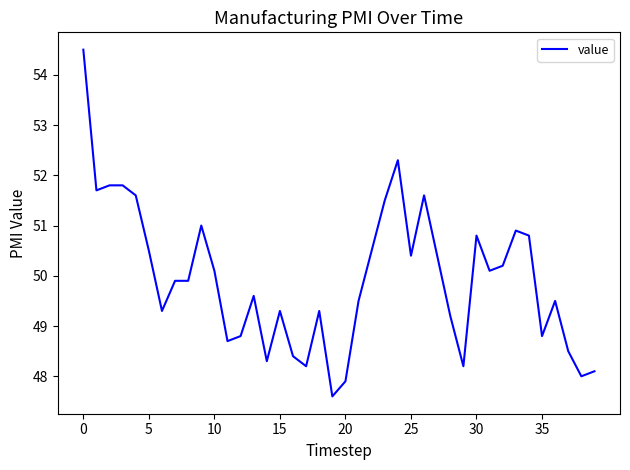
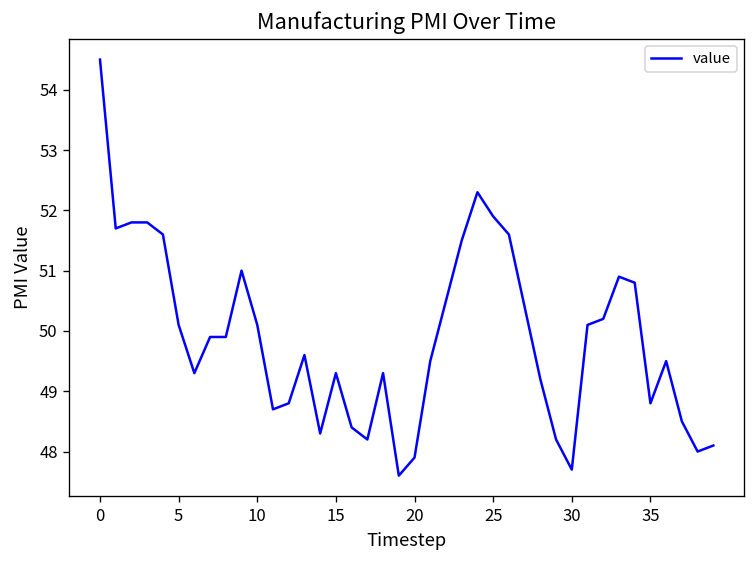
  {
    "0": 54.5,
-   "5": 50.5,
+   "5": 50.1,
    "10": 50.1,
    "15": 49.3,
    "20": 47.9,
-   "25": 50.4,
-   "30": 50.8,
+   "25": 51.9,
+   "30": 47.7,
    "35": 48.8
  }
